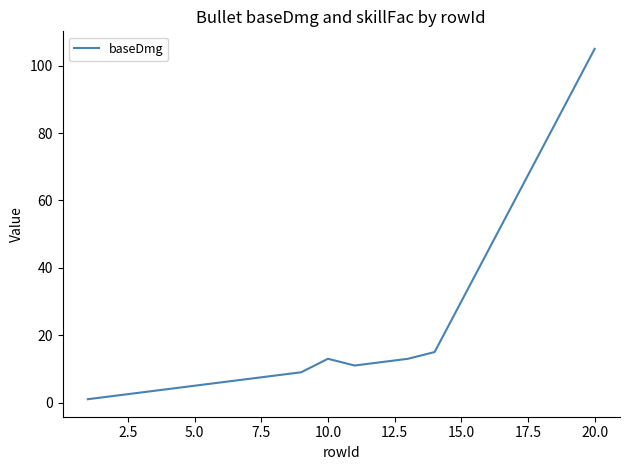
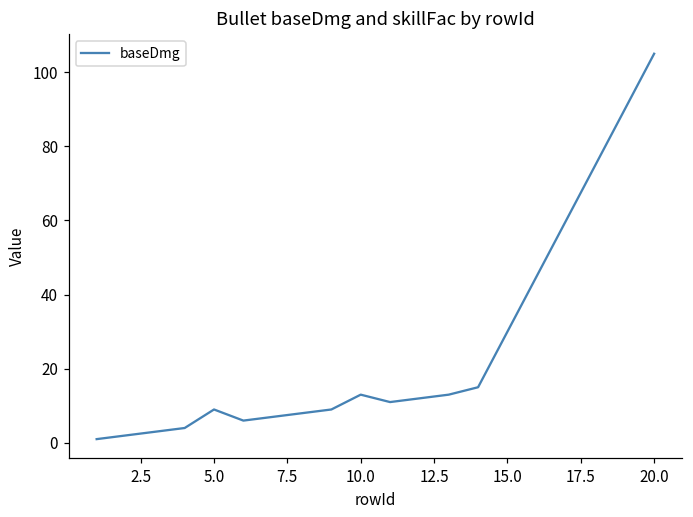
  {
-   "5.0": 5,
+   "5.0": 9,
    "10.0": 13,
    "15.0": 30,
    "20.0": 105
  }
